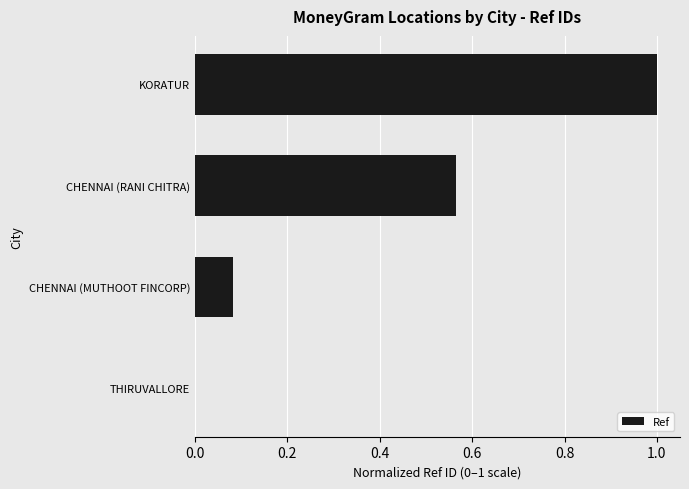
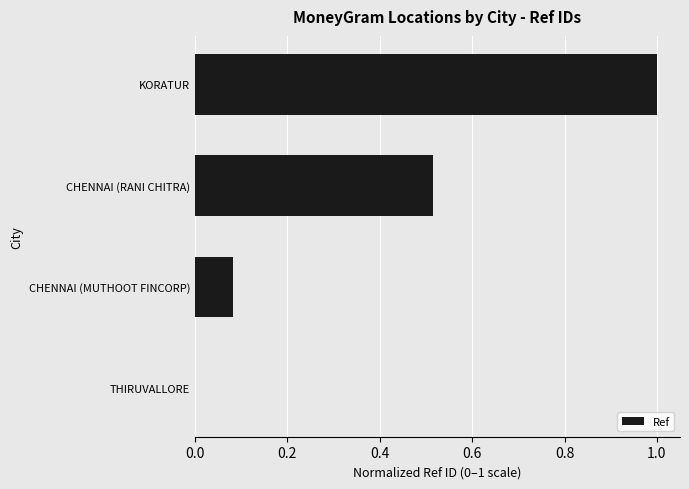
  {
    "KORATUR": 1.00,
-   "CHENNAI (RANI CHITRA)": 0.56,
+   "CHENNAI (RANI CHITRA)": 0.51,
    "CHENNAI (MUTHOOT FINCORP)": 0.08,
    "THIRUVALLORE": 0.00
  }
